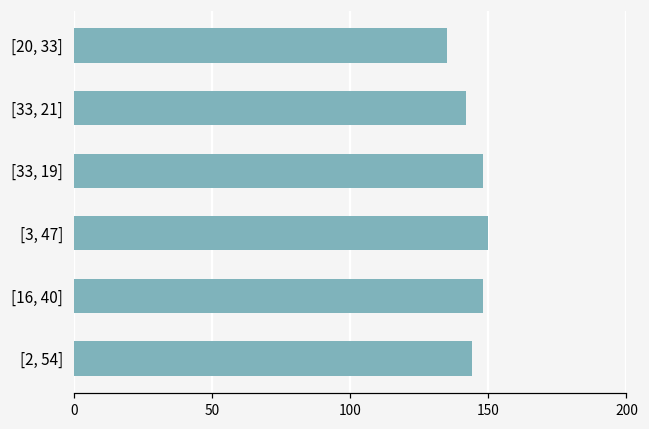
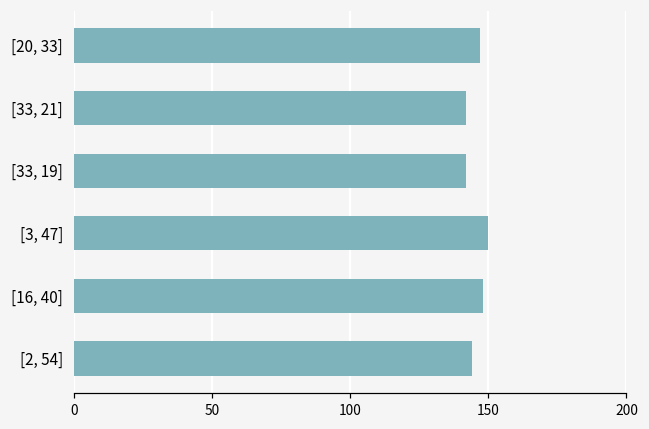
  {
-   "[20, 33]": 135,
+   "[20, 33]": 147,
    "[33, 21]": 142,
-   "[33, 19]": 148,
+   "[33, 19]": 142,
    "[3, 47]": 150,
    "[16, 40]": 148,
    "[2, 54]": 144
  }
